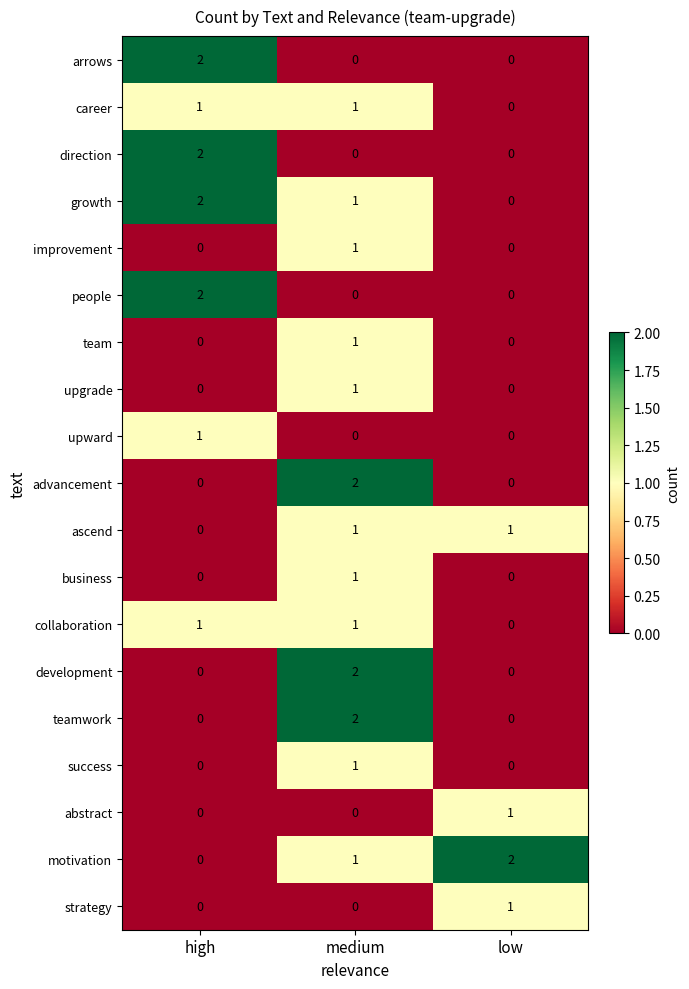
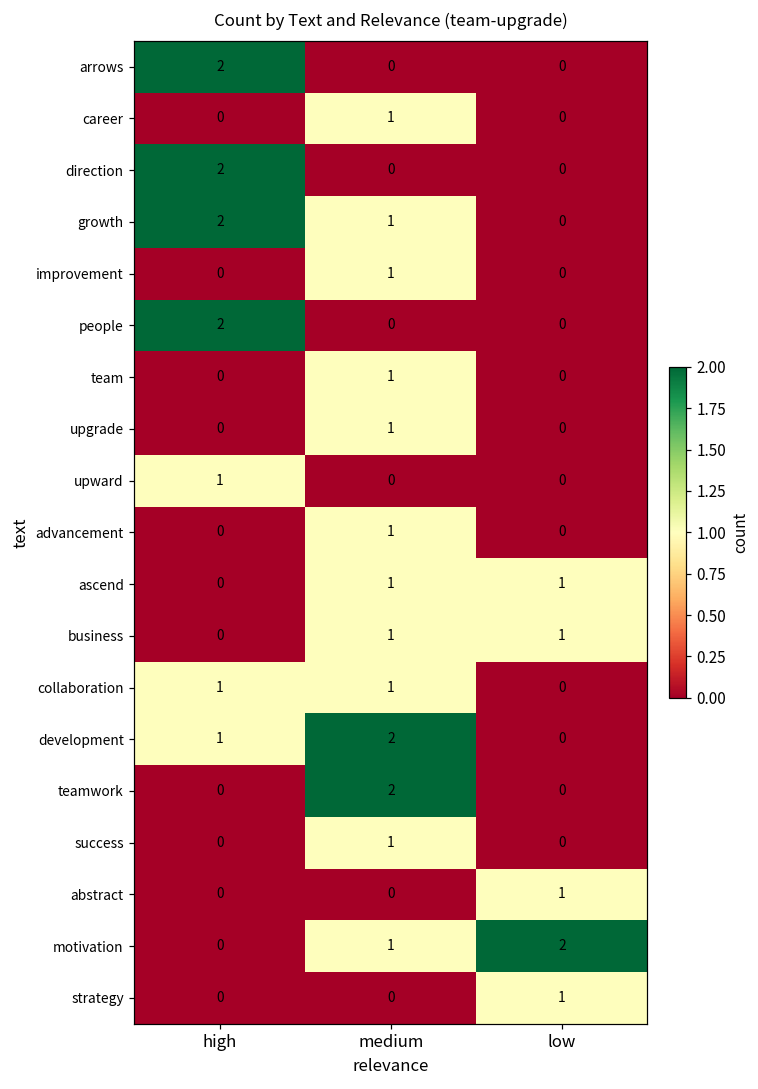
  {
    "arrows": {
      "high": 2,
      "medium": 0,
      "low": 0
    },
    "career": {
-     "high": 1,
+     "high": 0,
      "medium": 1,
      "low": 0
    },
    "direction": {
      "high": 2,
      "medium": 0,
      "low": 0
    },
    "growth": {
      "high": 2,
      "medium": 1,
      "low": 0
    },
    "improvement": {
      "high": 0,
      "medium": 1,
      "low": 0
    },
    "people": {
      "high": 2,
      "medium": 0,
      "low": 0
    },
    "team": {
      "high": 0,
      "medium": 1,
      "low": 0
    },
    "upgrade": {
      "high": 0,
      "medium": 1,
      "low": 0
    },
    "upward": {
      "high": 1,
      "medium": 0,
      "low": 0
    },
    "advancement": {
      "high": 0,
-     "medium": 2,
+     "medium": 1,
      "low": 0
    },
    "ascend": {
      "high": 0,
      "medium": 1,
      "low": 1
    },
    "business": {
      "high": 0,
      "medium": 1,
-     "low": 0
+     "low": 1
    },
    "collaboration": {
      "high": 1,
      "medium": 1,
      "low": 0
    },
    "development": {
-     "high": 0,
+     "high": 1,
      "medium": 2,
      "low": 0
    },
    "teamwork": {
      "high": 0,
      "medium": 2,
      "low": 0
    },
    "success": {
      "high": 0,
      "medium": 1,
      "low": 0
    },
    "abstract": {
      "high": 0,
      "medium": 0,
      "low": 1
    },
    "motivation": {
      "high": 0,
      "medium": 1,
      "low": 2
    },
    "strategy": {
      "high": 0,
      "medium": 0,
      "low": 1
    }
  }
